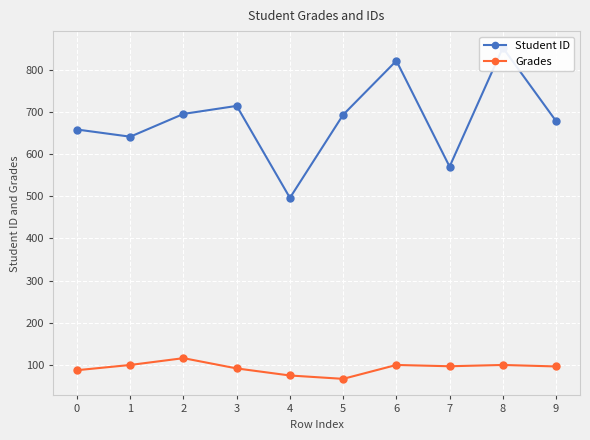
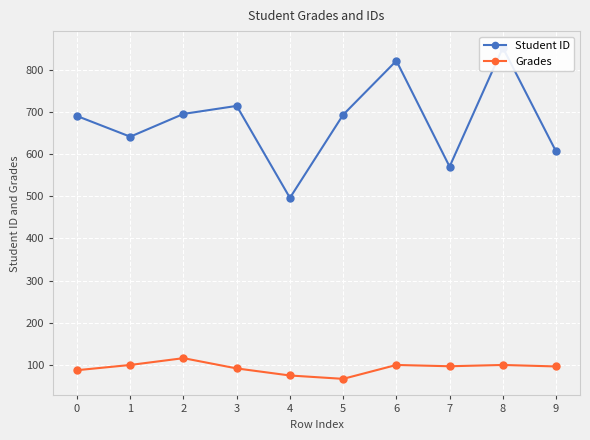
  {
    "Student ID": {
-     "0": 660,
+     "0": 690,
      "1": 640,
      "2": 700,
      "3": 710,
      "4": 500,
      "5": 690,
      "6": 820,
      "7": 570,
-     "9": 680
+     "9": 610
    },
    "Grades": {
      "0": 90,
      "1": 100,
      "2": 120,
      "3": 90,
      "4": 80,
      "5": 70,
      "6": 100,
      "7": 100,
      "8": 100,
      "9": 100
    }
  }
